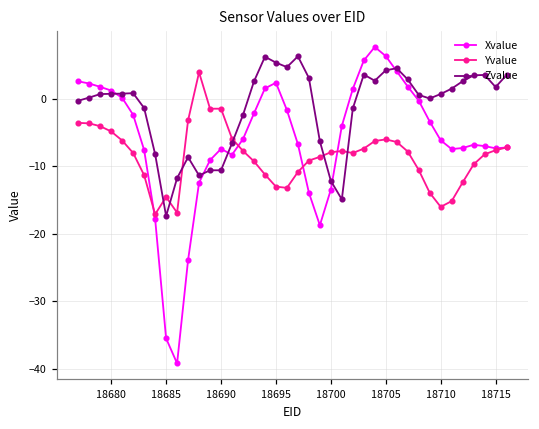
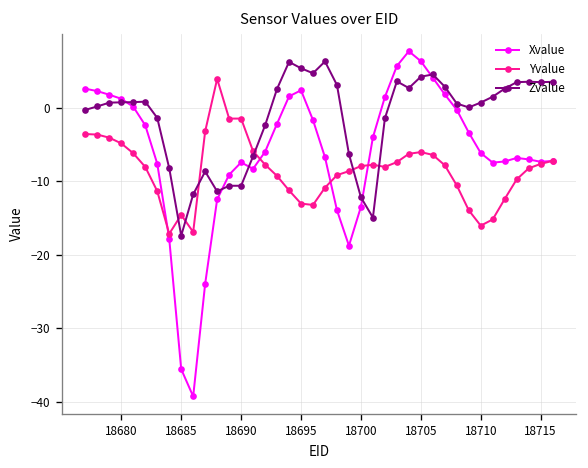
  {
    "Xvalue": {
      "18680": 1,
      "18685": -36,
      "18690": -7,
      "18695": 2,
      "18700": -13,
      "18705": 6,
      "18710": -6
    },
    "Yvalue": {
      "18680": -5,
      "18685": -15,
      "18690": -1,
      "18695": -13,
      "18700": -8,
      "18705": -6,
      "18710": -16
    },
    "Zvalue": {
      "18680": 1,
      "18685": -17,
      "18690": -11,
      "18695": 5,
      "18700": -12,
      "18705": 4,
      "18710": 1,
-     "18715": 2
+     "18715": 3
    }
  }
